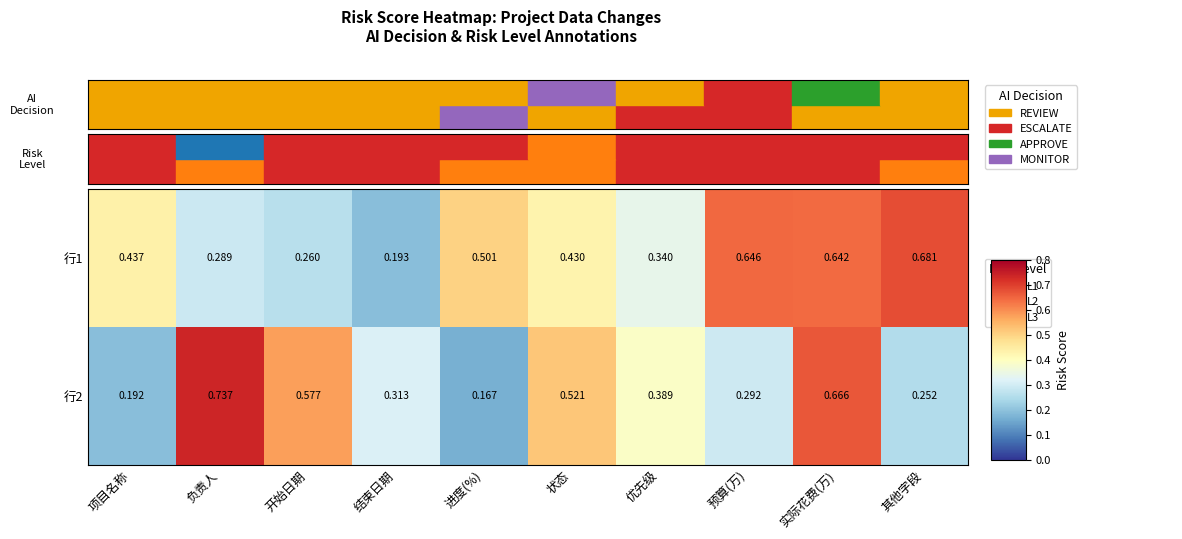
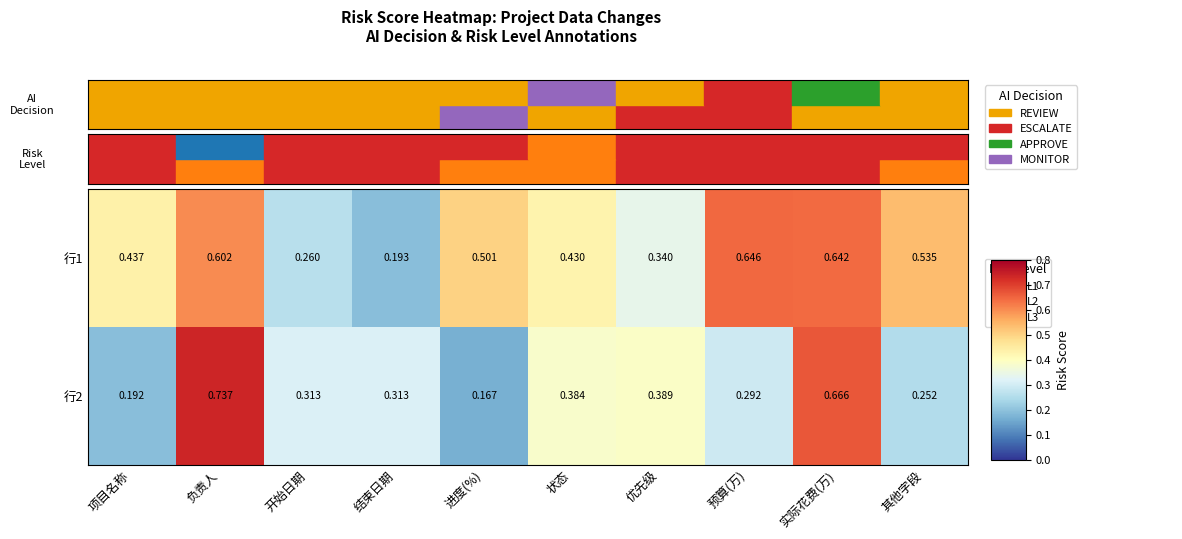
  {
    "行1": {
      "项目名称": 0.437,
-     "负责人": 0.289,
+     "负责人": 0.602,
      "开始日期": 0.260,
      "结束日期": 0.193,
      "进度(%)": 0.501,
      "状态": 0.430,
      "优先级": 0.340,
      "预算(万)": 0.646,
      "实际花费(万)": 0.642,
-     "其他字段": 0.681
+     "其他字段": 0.535
    },
    "行2": {
      "项目名称": 0.192,
      "负责人": 0.737,
-     "开始日期": 0.577,
+     "开始日期": 0.313,
      "结束日期": 0.313,
      "进度(%)": 0.167,
-     "状态": 0.521,
+     "状态": 0.384,
      "优先级": 0.389,
      "预算(万)": 0.292,
      "实际花费(万)": 0.666,
      "其他字段": 0.252
    }
  }
